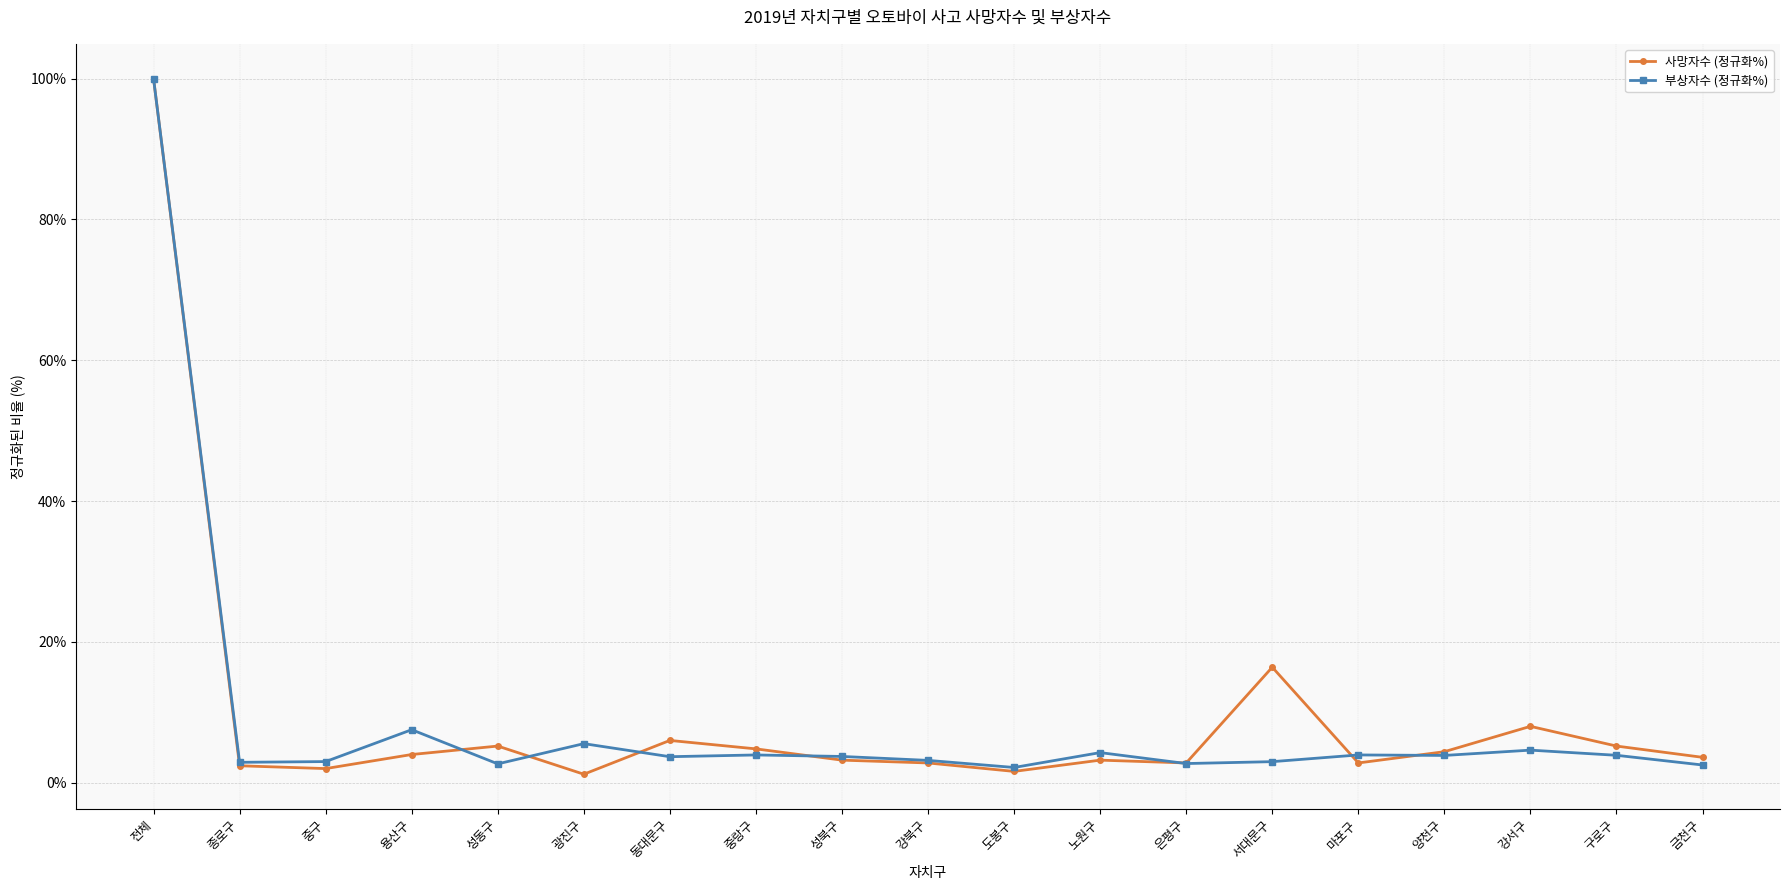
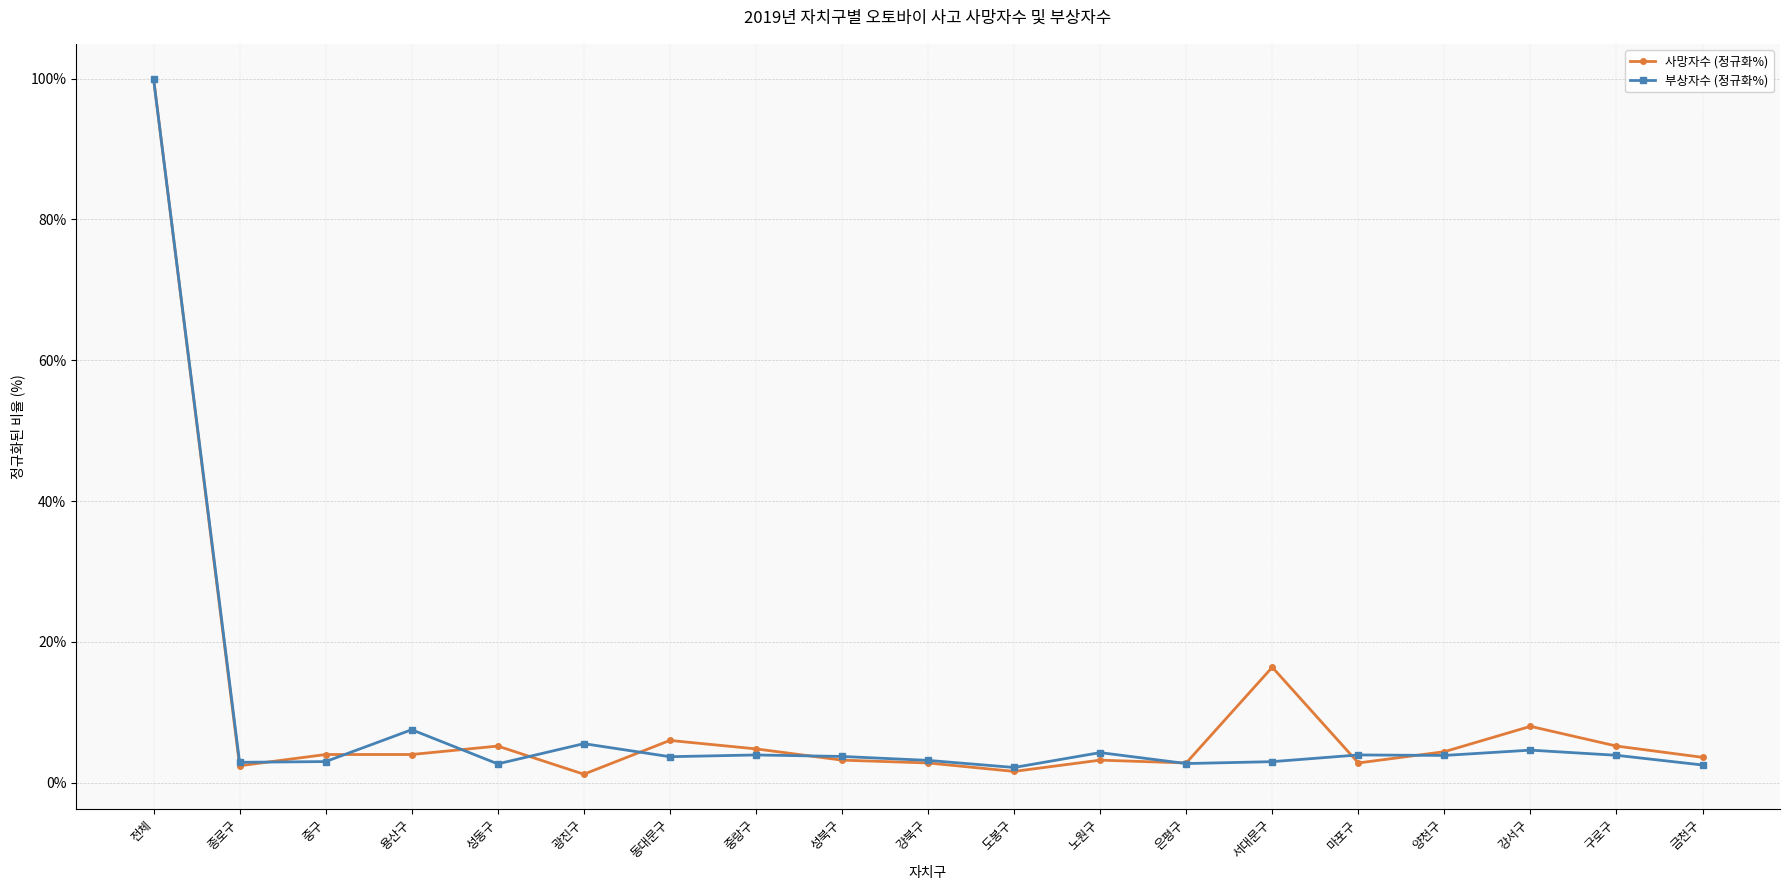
  {
    "사망자수 (정규화%)": {
      "종로구": "2%",
-     "중구": "2%",
+     "중구": "4%",
      "용산구": "4%",
      "성동구": "5%",
      "광진구": "1%",
      "동대문구": "6%",
      "중랑구": "5%",
      "성북구": "3%",
      "강북구": "3%",
      "도봉구": "2%",
      "노원구": "3%",
      "서대문구": "16%",
      "마포구": "3%",
      "양천구": "4%",
      "강서구": "8%",
      "구로구": "5%",
      "금천구": "4%"
    },
    "부상자수 (정규화%)": {
      "종로구": "3%",
      "중구": "3%",
      "용산구": "8%",
      "성동구": "3%",
      "광진구": "6%",
      "동대문구": "4%",
      "중랑구": "4%",
      "성북구": "4%",
      "강북구": "3%",
      "도봉구": "2%",
      "노원구": "4%",
      "서대문구": "3%",
      "마포구": "4%",
      "양천구": "4%",
      "강서구": "5%",
      "구로구": "4%",
      "금천구": "3%"
    }
  }
